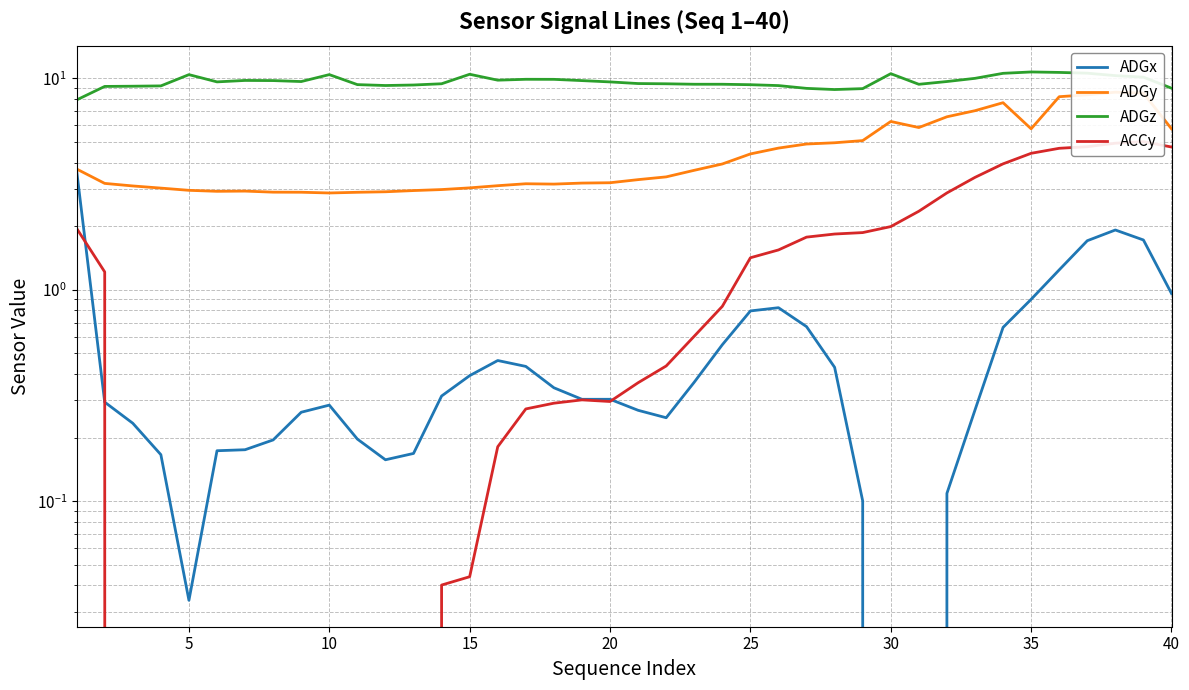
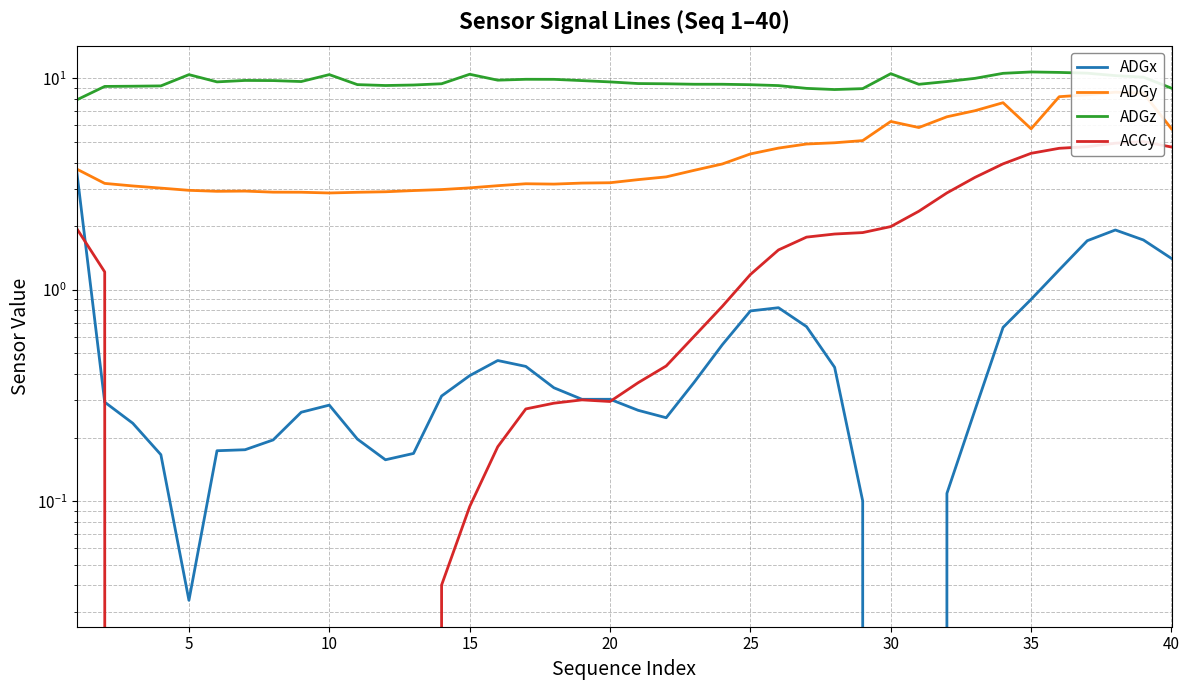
  {
    "ADGx": {
      "5": 0.034,
      "10": 0.28,
      "15": 0.4,
      "25": 0.8,
      "35": 0.9,
-     "40": 1.0
+     "40": 1.4
    },
    "ADGy": {
      "5": 3.0,
      "10": 2.9,
      "15": 3.0,
      "20": 3.2,
      "25": 4.4,
      "30": 6.3,
      "35": 5.8,
      "40": 5.8
    },
    "ADGz": {
      "5": 10,
      "10": 10,
      "15": 10,
      "20": 10,
      "25": 9,
      "30": 11,
      "35": 11,
      "40": 9.0
    },
    "ACCy": {
-     "15": 0.044,
-     "25": 1.4,
+     "15": 0.09,
+     "25": 1.2,
      "30": 2.0,
      "35": 4.4,
      "40": 4.7
    }
  }
